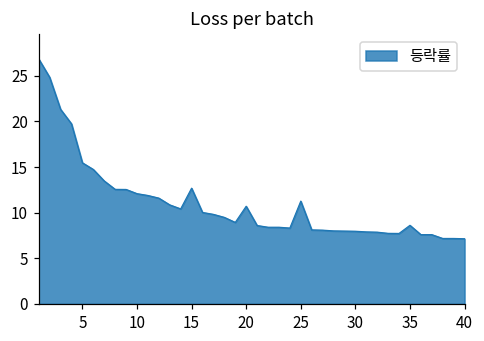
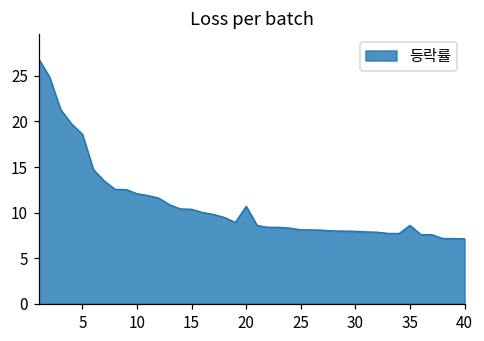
  {
-   "5": 15,
+   "5": 19,
    "10": 12,
-   "15": 13,
+   "15": 10,
    "20": 11,
-   "25": 11,
+   "25": 8,
    "30": 8,
    "35": 9,
    "40": 7
  }
